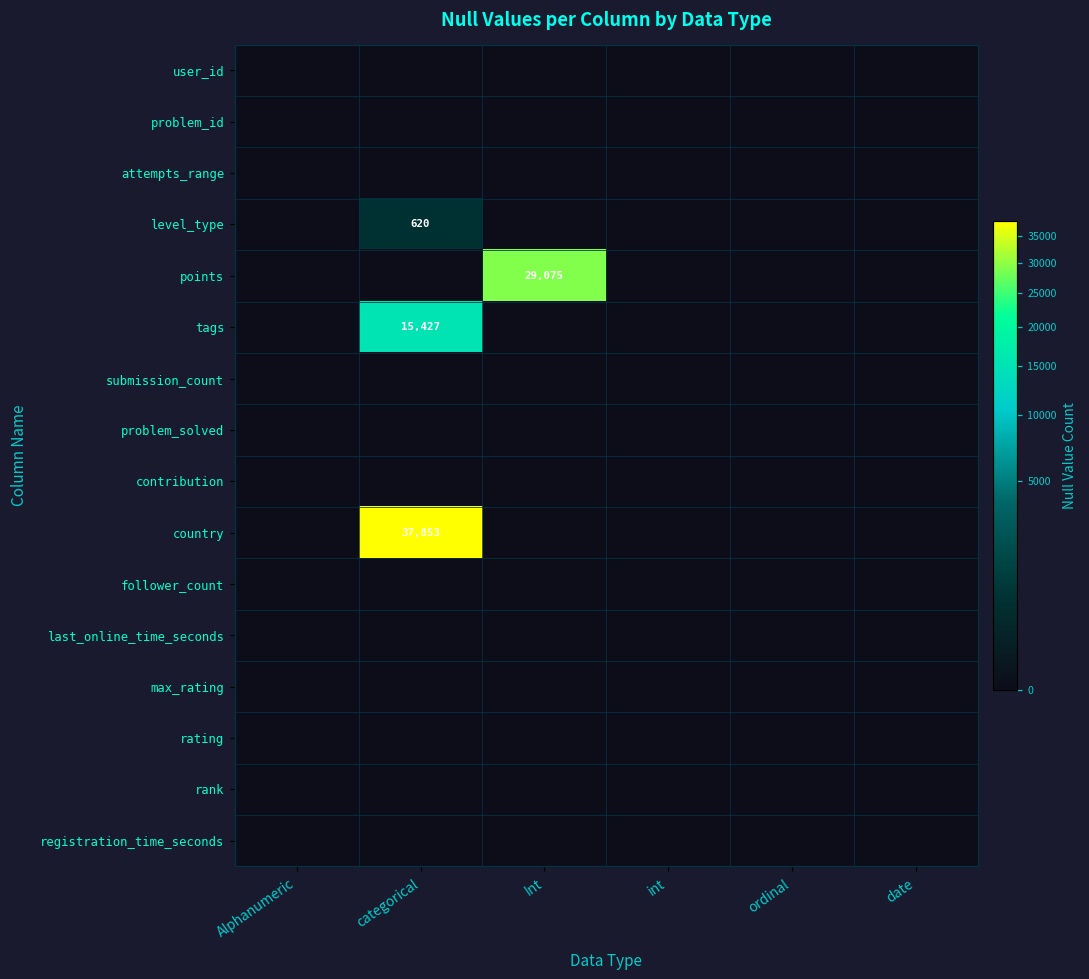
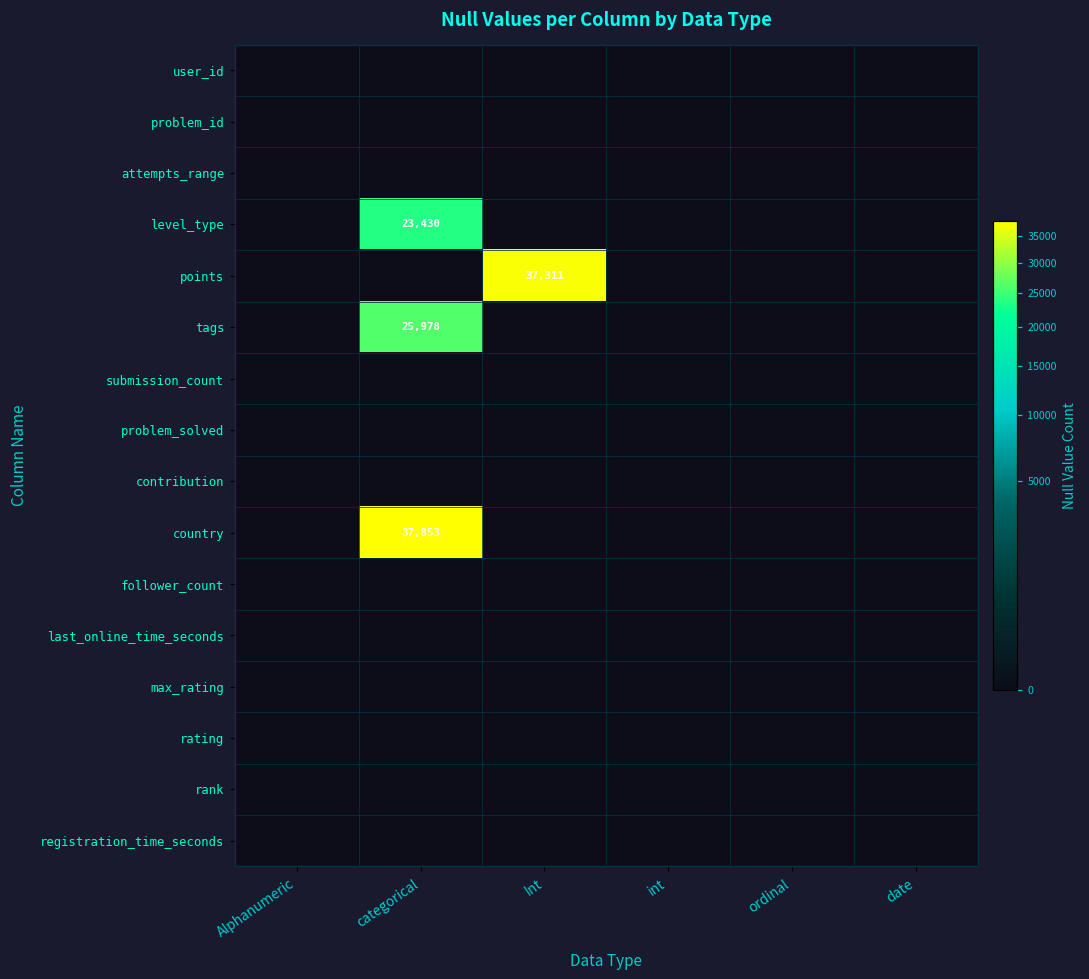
  {
    "level_type": {
-     "categorical": "620"
+     "categorical": "23,430"
    },
    "points": {
-     "Int": "29,075"
+     "Int": "37,311"
    },
    "tags": {
-     "categorical": "15,427"
+     "categorical": "25,978"
    },
    "country": {
      "categorical": "37,853"
    }
  }
